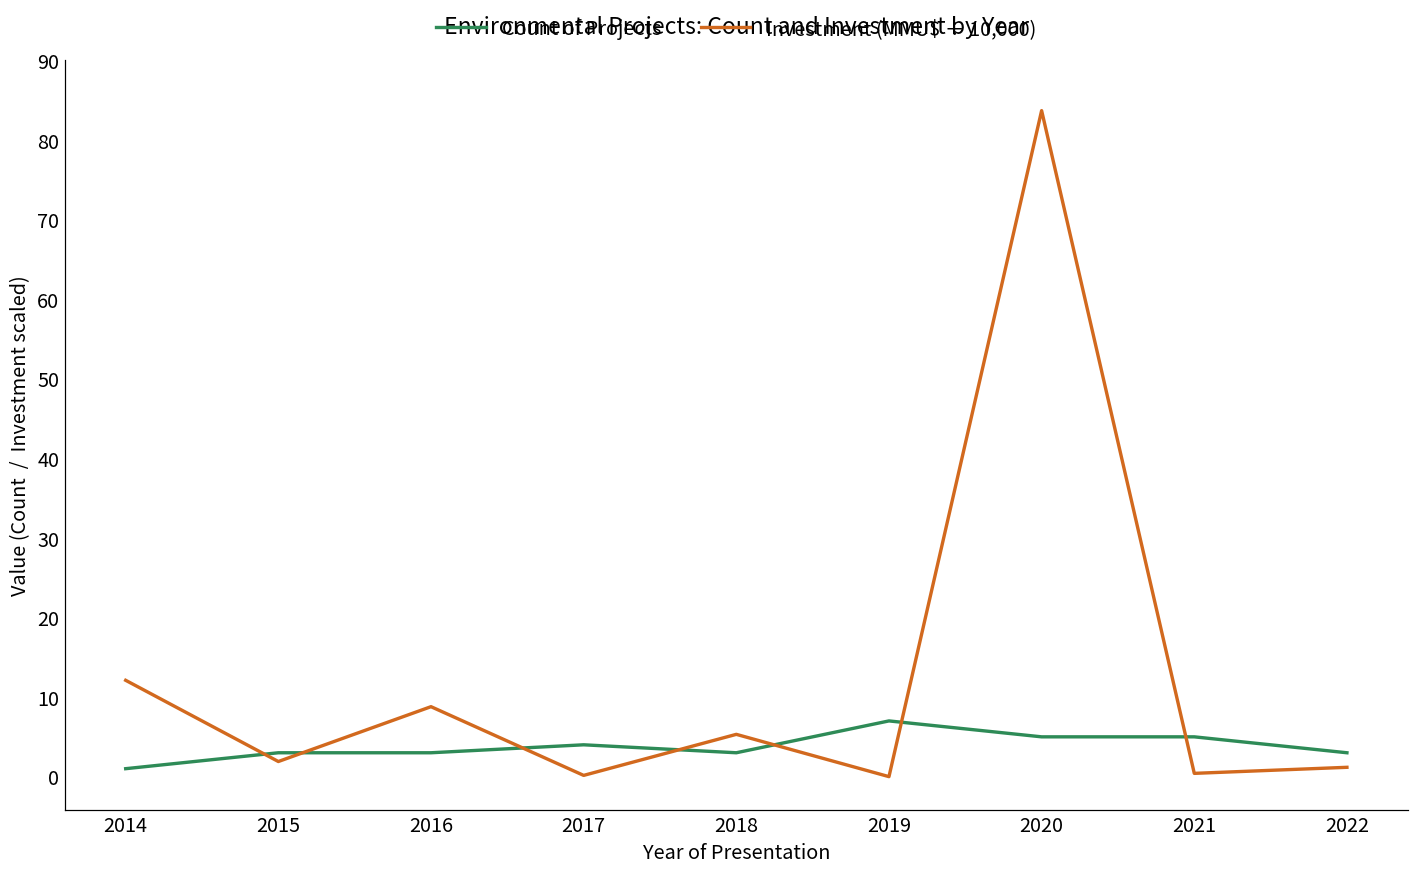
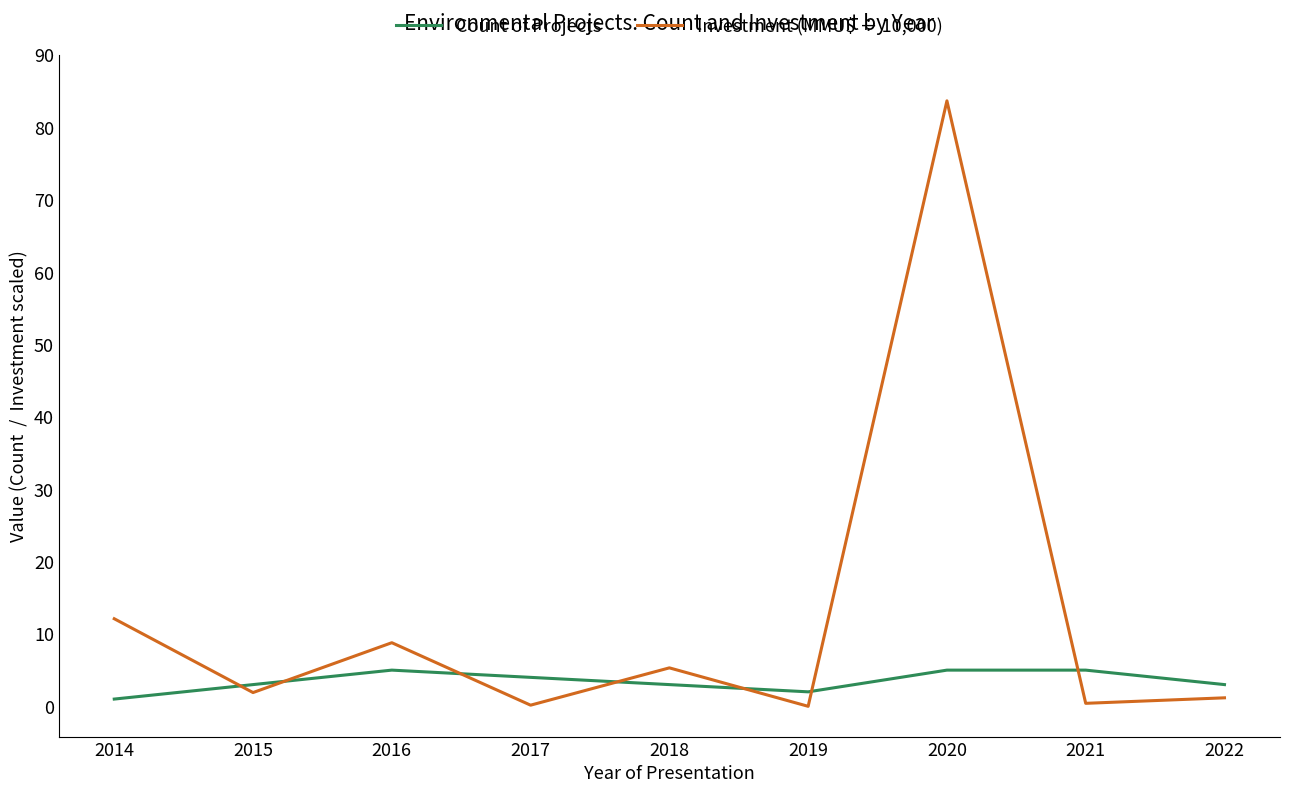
  {
    "Count of Projects": {
      "2014": 1,
      "2015": 3,
-     "2016": 3,
+     "2016": 5,
      "2017": 4,
      "2018": 3,
-     "2019": 7,
+     "2019": 2,
      "2020": 5,
      "2021": 5,
      "2022": 3
    },
    "Investment (MMU$ ÷ 10,000)": {
      "2014": 12,
      "2015": 2,
      "2016": 9,
      "2017": 0,
      "2018": 5,
      "2019": 0,
      "2020": 84,
      "2021": 0,
      "2022": 1
    }
  }
